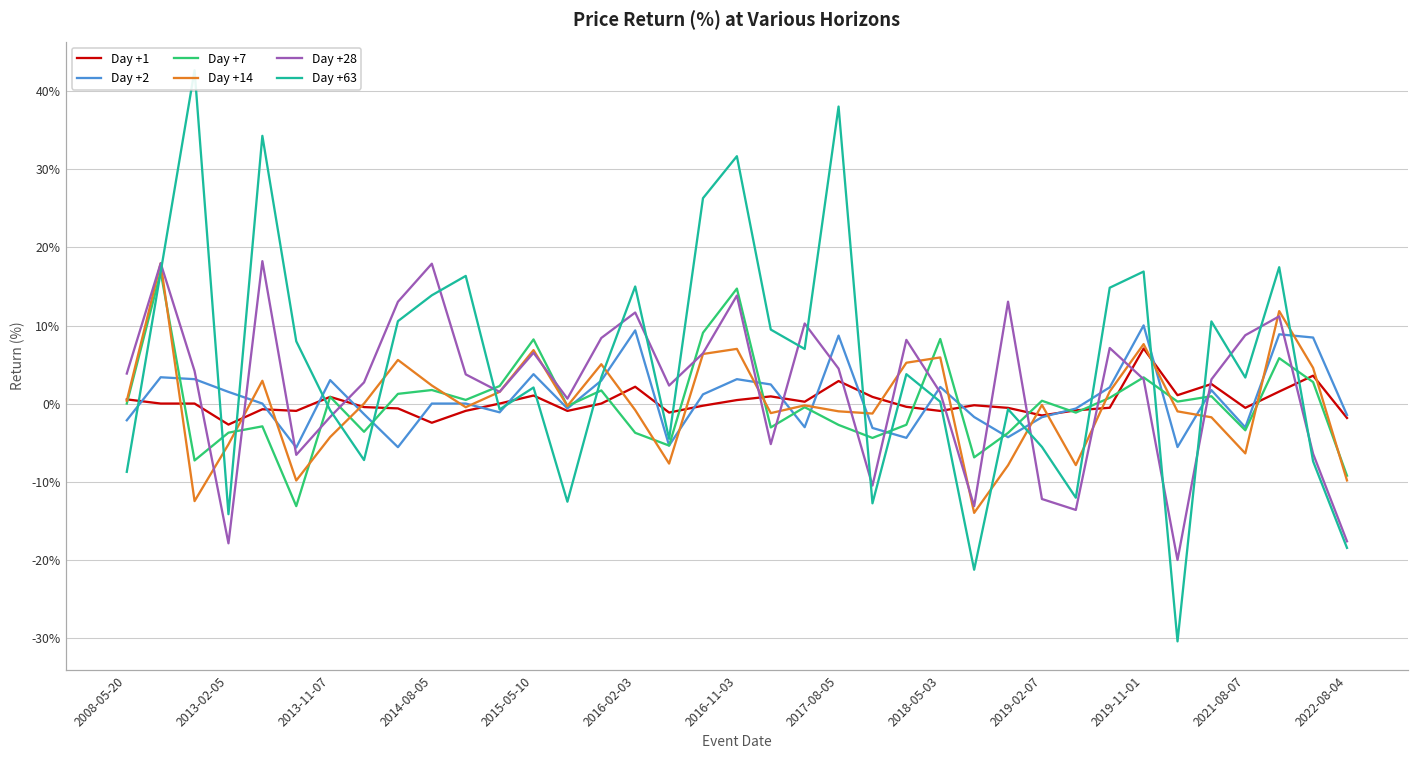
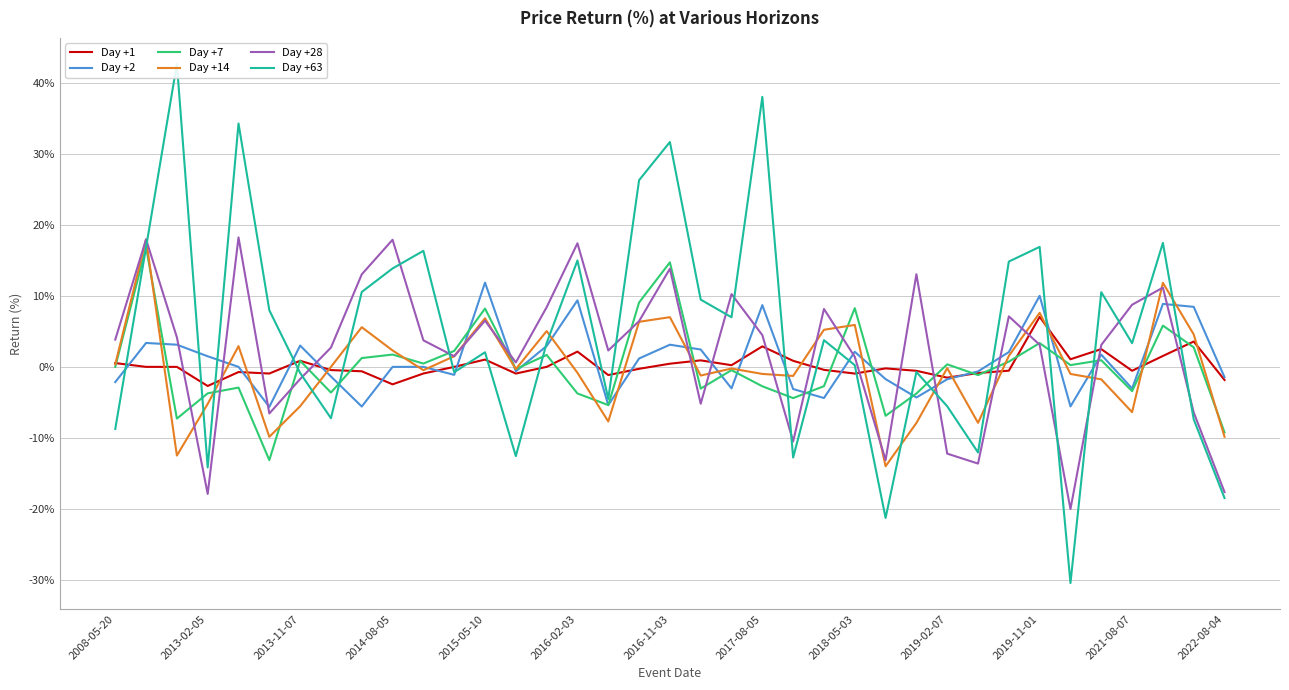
  {
    "Day +1": {
      "2013-02-05": "-3%",
      "2014-08-05": "-2%",
      "2015-05-10": "1%",
      "2016-02-03": "2%",
      "2016-11-03": "0%",
      "2017-08-05": "3%",
      "2018-05-03": "-1%",
      "2019-11-01": "7%",
      "2021-08-07": "-1%",
      "2022-08-04": "-2%"
    },
    "Day +2": {
      "2008-05-20": "-2%",
      "2013-02-05": "1%",
      "2013-11-07": "3%",
      "2014-08-05": "0%",
-     "2015-05-10": "4%",
+     "2015-05-10": "12%",
      "2016-02-03": "9%",
      "2016-11-03": "3%",
      "2017-08-05": "9%",
      "2018-05-03": "2%",
      "2019-11-01": "10%",
      "2021-08-07": "-3%",
      "2022-08-04": "-1%"
    },
    "Day +14": {
      "2013-02-05": "-5%",
-     "2013-11-07": "-4%",
+     "2013-11-07": "-6%",
      "2014-08-05": "2%",
      "2016-02-03": "-1%",
      "2016-11-03": "7%",
      "2017-08-05": "-1%",
      "2018-05-03": "6%",
      "2019-02-07": "0%",
      "2019-11-01": "8%",
      "2021-08-07": "-6%",
      "2022-08-04": "-10%"
    },
    "Day +28": {
      "2008-05-20": "4%",
      "2013-02-05": "-18%",
      "2013-11-07": "-2%",
      "2014-08-05": "18%",
-     "2016-02-03": "12%",
+     "2016-02-03": "17%",
      "2016-11-03": "14%",
      "2017-08-05": "4%",
      "2018-05-03": "1%",
      "2019-02-07": "-12%",
      "2021-08-07": "9%",
      "2022-08-04": "-18%"
    }
  }
